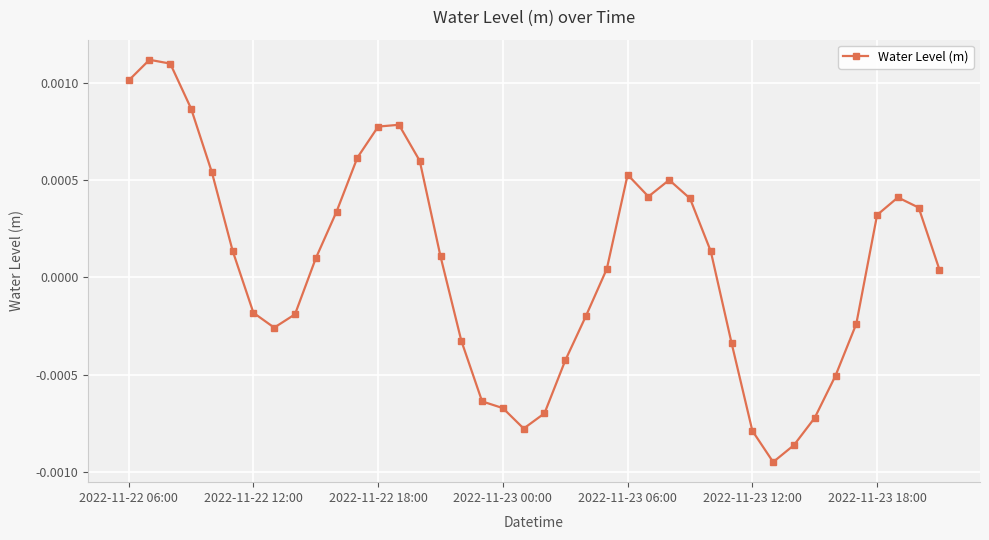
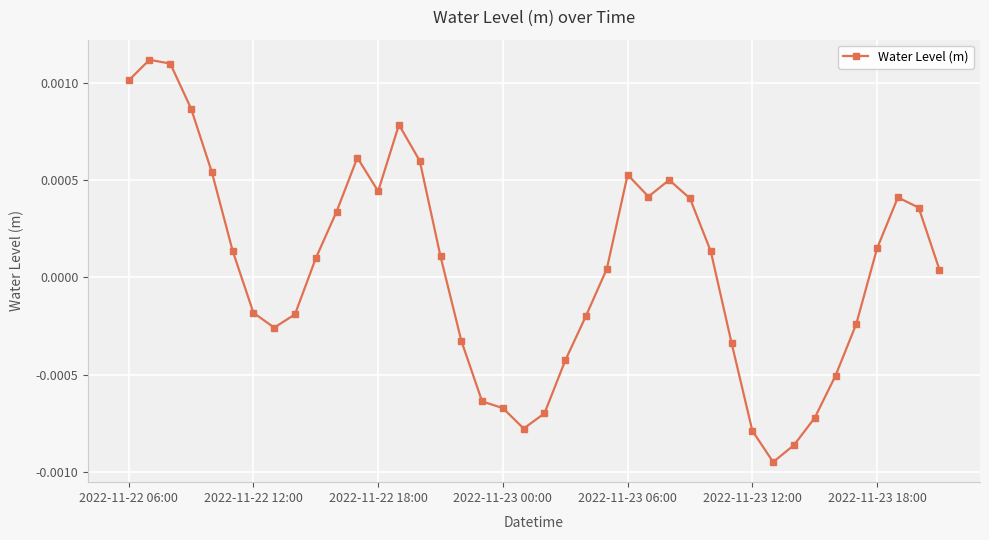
  {
    "2022-11-22 06:00": 0.00101,
    "2022-11-22 12:00": -0.00018,
-   "2022-11-22 18:00": 0.00078,
+   "2022-11-22 18:00": 0.00044,
    "2022-11-23 00:00": -0.00067,
    "2022-11-23 06:00": 0.00053,
    "2022-11-23 12:00": -0.00079,
-   "2022-11-23 18:00": 0.00032
+   "2022-11-23 18:00": 0.00015
  }
